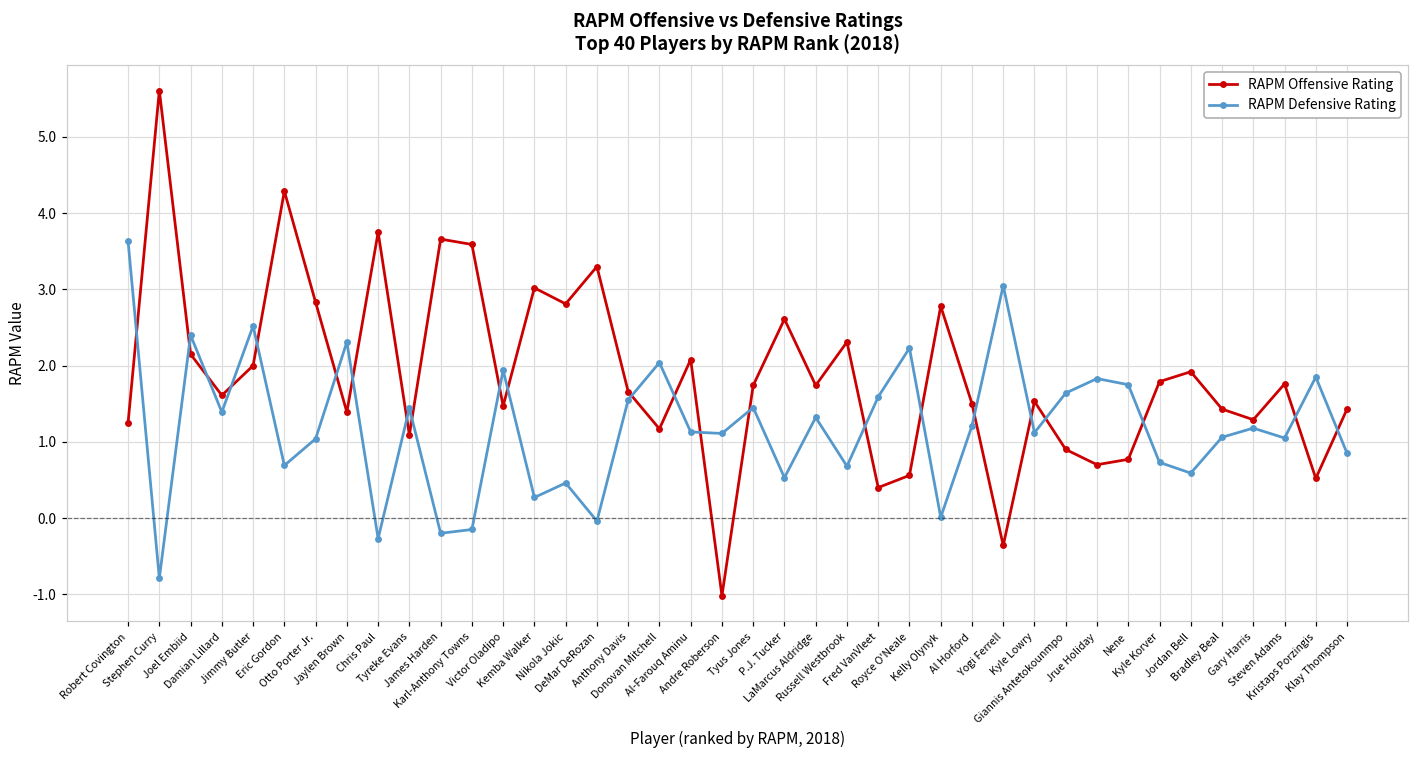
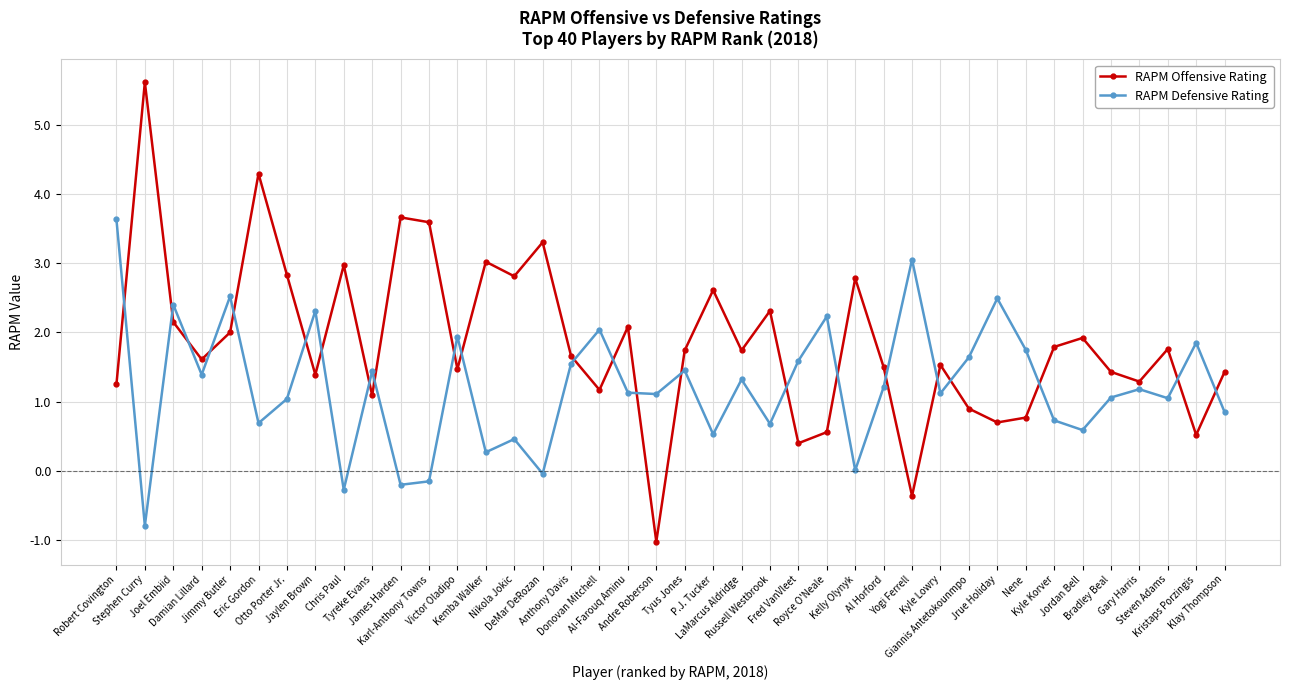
  {
    "RAPM Offensive Rating": {
      "Robert Covington": 1.3,
      "Stephen Curry": 5.6,
      "Joel Embiid": 2.2,
      "Damian Lillard": 1.6,
      "Jimmy Butler": 2.0,
      "Eric Gordon": 4.3,
      "Otto Porter Jr.": 2.8,
      "Jaylen Brown": 1.4,
-     "Chris Paul": 3.8,
+     "Chris Paul": 3.0,
      "Tyreke Evans": 1.1,
      "James Harden": 3.7,
      "Karl-Anthony Towns": 3.6,
      "Victor Oladipo": 1.5,
      "Kemba Walker": 3.0,
      "Nikola Jokic": 2.8,
      "DeMar DeRozan": 3.3,
      "Anthony Davis": 1.7,
      "Donovan Mitchell": 1.2,
      "Al-Farouq Aminu": 2.1,
      "Andre Roberson": -1.0,
      "Tyus Jones": 1.7,
      "P.J. Tucker": 2.6,
      "LaMarcus Aldridge": 1.7,
      "Russell Westbrook": 2.3,
      "Fred VanVleet": 0.4,
      "Royce O'Neale": 0.6,
      "Kelly Olynyk": 2.8,
      "Al Horford": 1.5,
      "Yogi Ferrell": -0.4,
      "Kyle Lowry": 1.5,
      "Giannis Antetokounmpo": 0.9,
      "Jrue Holiday": 0.7,
      "Nene": 0.8,
      "Kyle Korver": 1.8,
      "Jordan Bell": 1.9,
      "Bradley Beal": 1.4,
      "Gary Harris": 1.3,
      "Steven Adams": 1.8,
      "Kristaps Porzingis": 0.5,
      "Klay Thompson": 1.4
    },
    "RAPM Defensive Rating": {
      "Robert Covington": 3.6,
      "Stephen Curry": -0.8,
      "Joel Embiid": 2.4,
      "Damian Lillard": 1.4,
      "Jimmy Butler": 2.5,
      "Eric Gordon": 0.7,
      "Otto Porter Jr.": 1.0,
      "Jaylen Brown": 2.3,
      "Chris Paul": -0.3,
      "Tyreke Evans": 1.4,
      "James Harden": -0.2,
      "Karl-Anthony Towns": -0.2,
      "Victor Oladipo": 1.9,
      "Kemba Walker": 0.3,
      "Nikola Jokic": 0.5,
      "DeMar DeRozan": 0.0,
      "Anthony Davis": 1.6,
      "Donovan Mitchell": 2.0,
      "Al-Farouq Aminu": 1.1,
      "Andre Roberson": 1.1,
      "Tyus Jones": 1.5,
      "P.J. Tucker": 0.5,
      "LaMarcus Aldridge": 1.3,
      "Russell Westbrook": 0.7,
      "Fred VanVleet": 1.6,
      "Royce O'Neale": 2.2,
      "Kelly Olynyk": 0.0,
      "Al Horford": 1.2,
      "Yogi Ferrell": 3.1,
      "Kyle Lowry": 1.1,
      "Giannis Antetokounmpo": 1.6,
-     "Jrue Holiday": 1.8,
+     "Jrue Holiday": 2.5,
      "Nene": 1.8,
      "Kyle Korver": 0.7,
      "Jordan Bell": 0.6,
      "Bradley Beal": 1.1,
      "Gary Harris": 1.2,
      "Steven Adams": 1.1,
      "Kristaps Porzingis": 1.9,
      "Klay Thompson": 0.9
    }
  }
